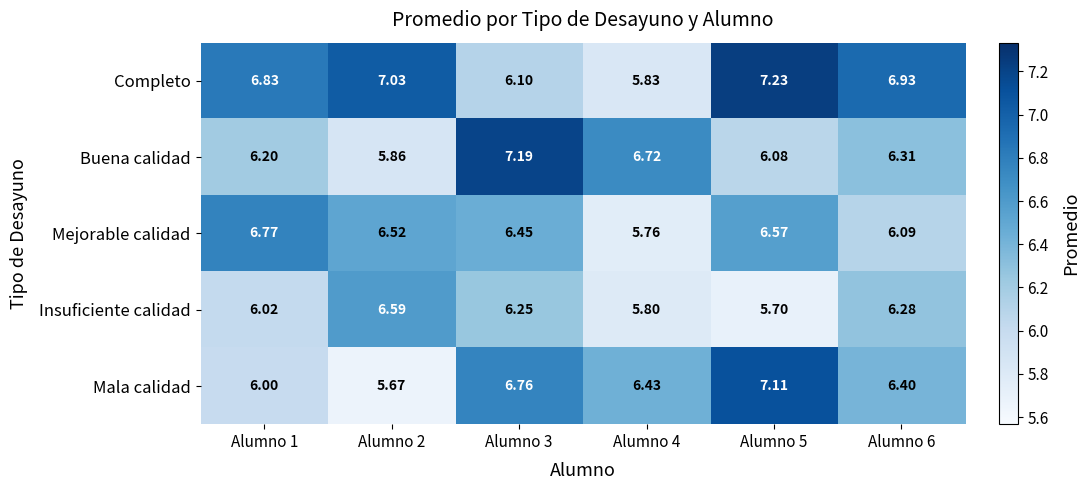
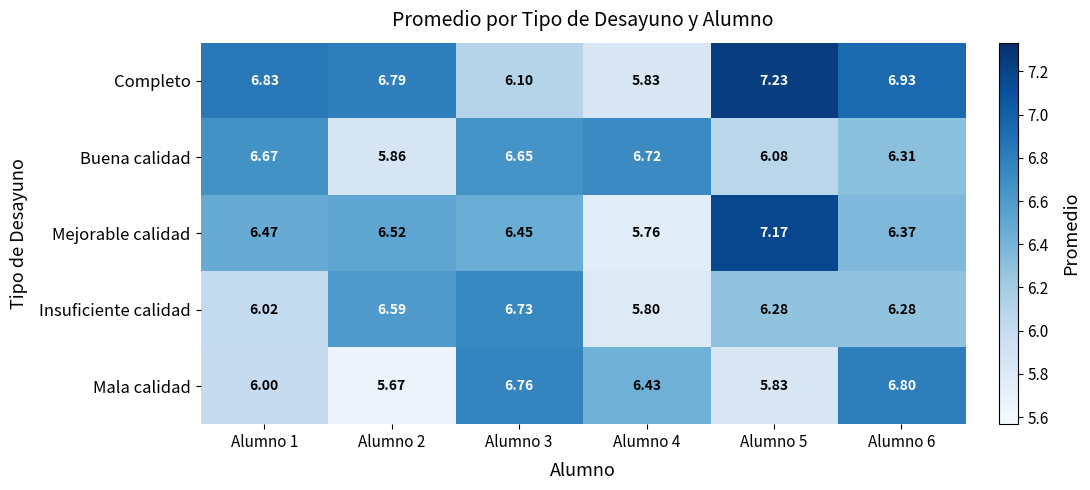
  {
    "Completo": {
      "Alumno 1": 6.83,
-     "Alumno 2": 7.03,
+     "Alumno 2": 6.79,
      "Alumno 3": 6.10,
      "Alumno 4": 5.83,
      "Alumno 5": 7.23,
      "Alumno 6": 6.93
    },
    "Buena calidad": {
-     "Alumno 1": 6.20,
+     "Alumno 1": 6.67,
      "Alumno 2": 5.86,
-     "Alumno 3": 7.19,
+     "Alumno 3": 6.65,
      "Alumno 4": 6.72,
      "Alumno 5": 6.08,
      "Alumno 6": 6.31
    },
    "Mejorable calidad": {
-     "Alumno 1": 6.77,
+     "Alumno 1": 6.47,
      "Alumno 2": 6.52,
      "Alumno 3": 6.45,
      "Alumno 4": 5.76,
-     "Alumno 5": 6.57,
-     "Alumno 6": 6.09
+     "Alumno 5": 7.17,
+     "Alumno 6": 6.37
    },
    "Insuficiente calidad": {
      "Alumno 1": 6.02,
      "Alumno 2": 6.59,
-     "Alumno 3": 6.25,
+     "Alumno 3": 6.73,
      "Alumno 4": 5.80,
-     "Alumno 5": 5.70,
+     "Alumno 5": 6.28,
      "Alumno 6": 6.28
    },
    "Mala calidad": {
      "Alumno 1": 6.00,
      "Alumno 2": 5.67,
      "Alumno 3": 6.76,
      "Alumno 4": 6.43,
-     "Alumno 5": 7.11,
-     "Alumno 6": 6.40
+     "Alumno 5": 5.83,
+     "Alumno 6": 6.80
    }
  }
